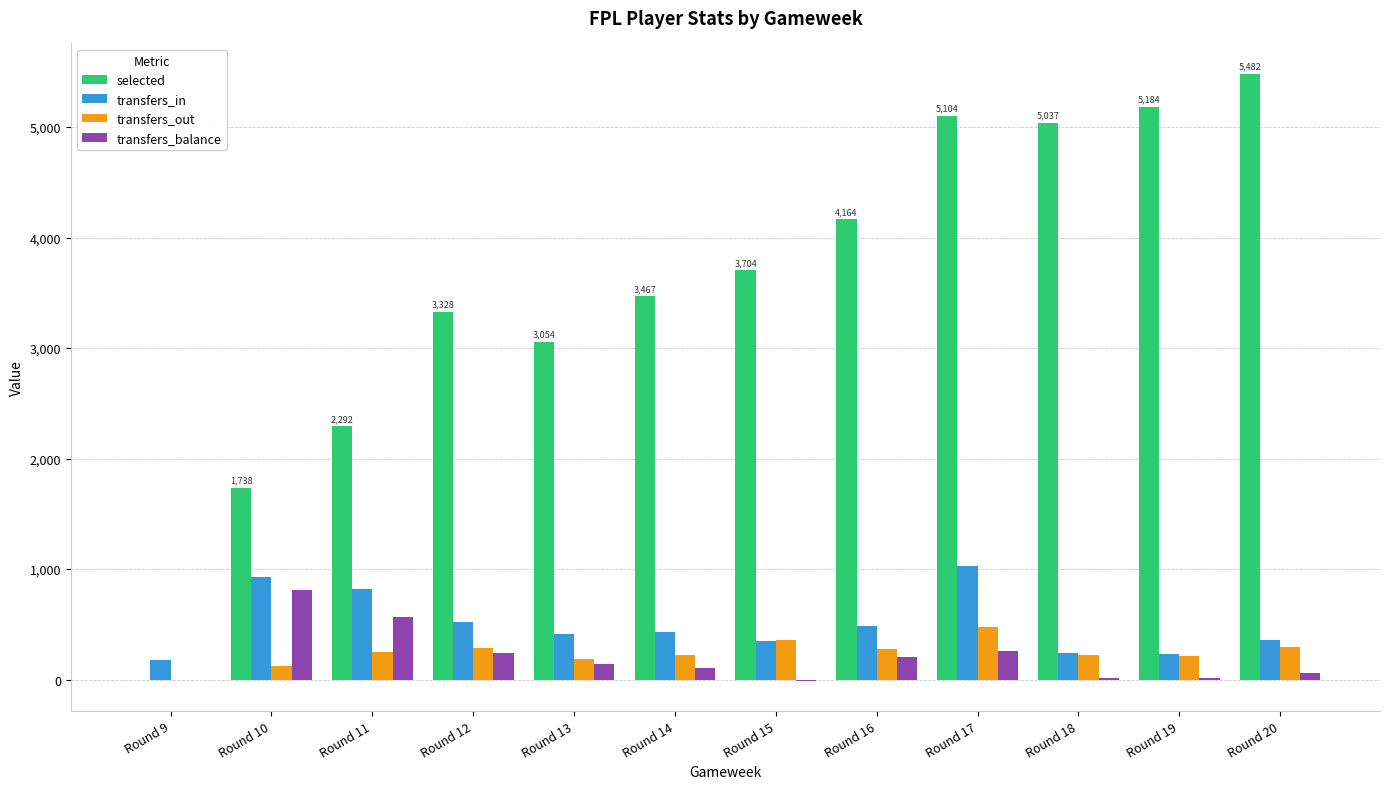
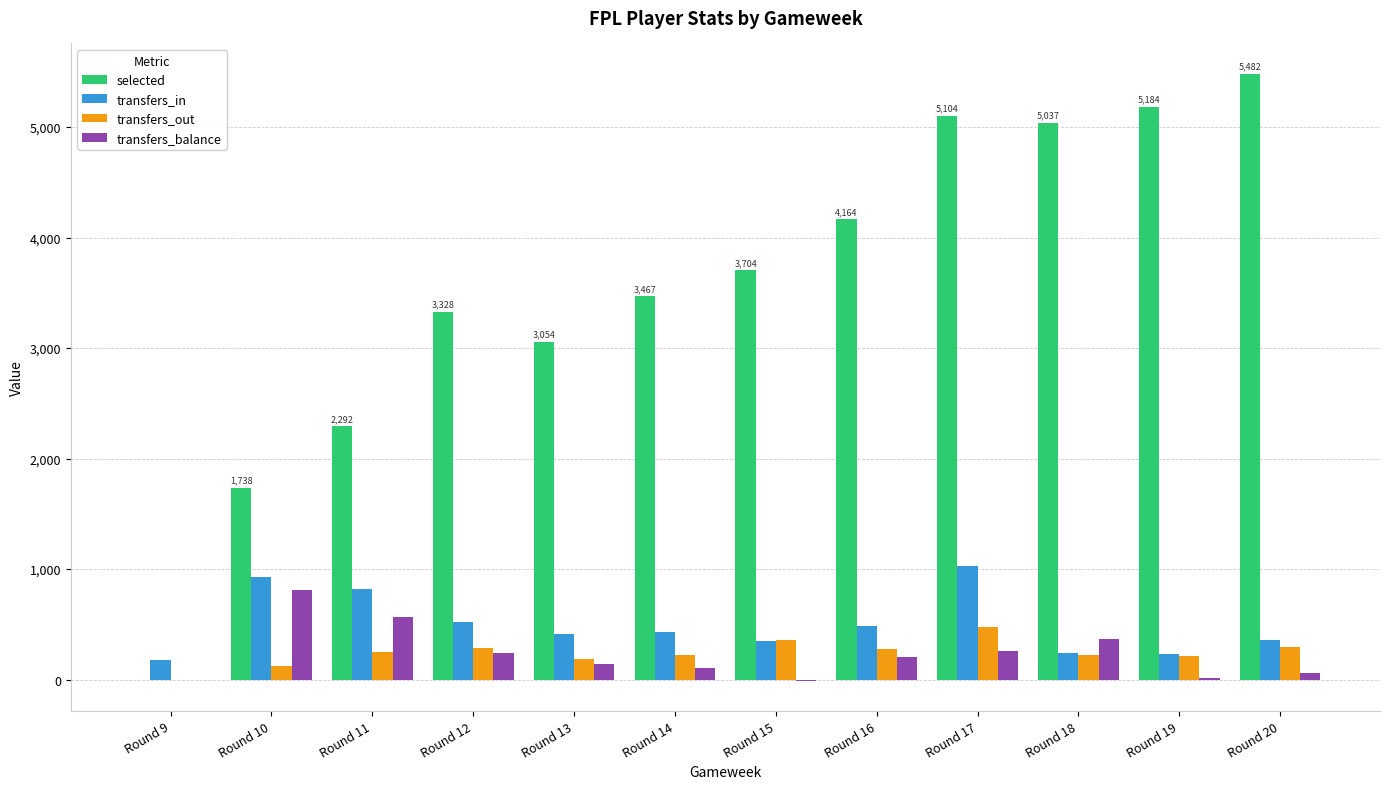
  {
    "selected": {
      "Round 10": "1,738",
      "Round 11": "2,292",
      "Round 12": "3,328",
      "Round 13": "3,054",
      "Round 14": "3,467",
      "Round 15": "3,704",
      "Round 16": "4,164",
      "Round 17": "5,104",
      "Round 18": "5,037",
      "Round 19": "5,184",
      "Round 20": "5,482"
    },
    "transfers_in": {
      "Round 9": "180",
      "Round 10": "930",
      "Round 11": "820",
      "Round 12": "520",
      "Round 13": "420",
      "Round 14": "440",
      "Round 15": "350",
      "Round 16": "480",
      "Round 17": "1,030",
      "Round 18": "240",
      "Round 19": "230",
      "Round 20": "360"
    },
    "transfers_out": {
      "Round 9": "0",
      "Round 10": "120",
      "Round 11": "250",
      "Round 12": "290",
      "Round 13": "190",
      "Round 14": "220",
      "Round 15": "360",
      "Round 16": "280",
      "Round 17": "480",
      "Round 18": "230",
      "Round 19": "220",
      "Round 20": "300"
    },
    "transfers_balance": {
      "Round 9": "0",
      "Round 10": "810",
      "Round 11": "570",
      "Round 12": "240",
      "Round 13": "140",
      "Round 14": "100",
      "Round 16": "210",
      "Round 17": "260",
-     "Round 18": "20",
+     "Round 18": "370",
      "Round 20": "60"
    }
  }
